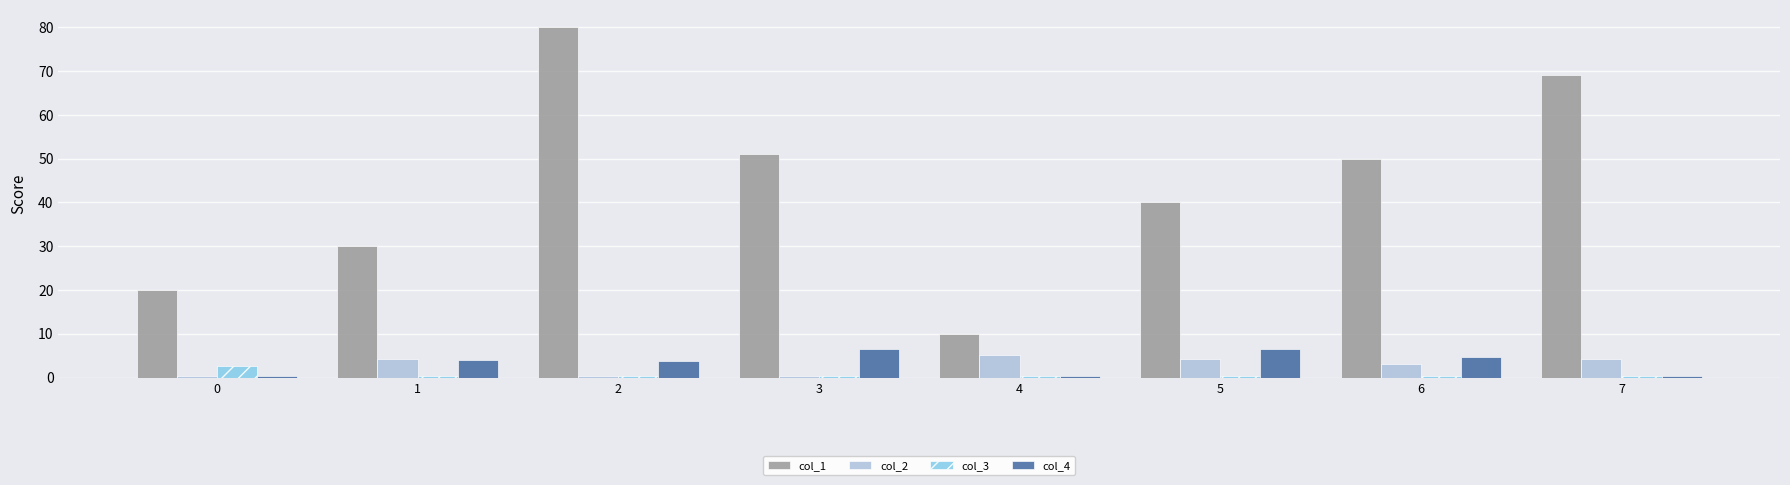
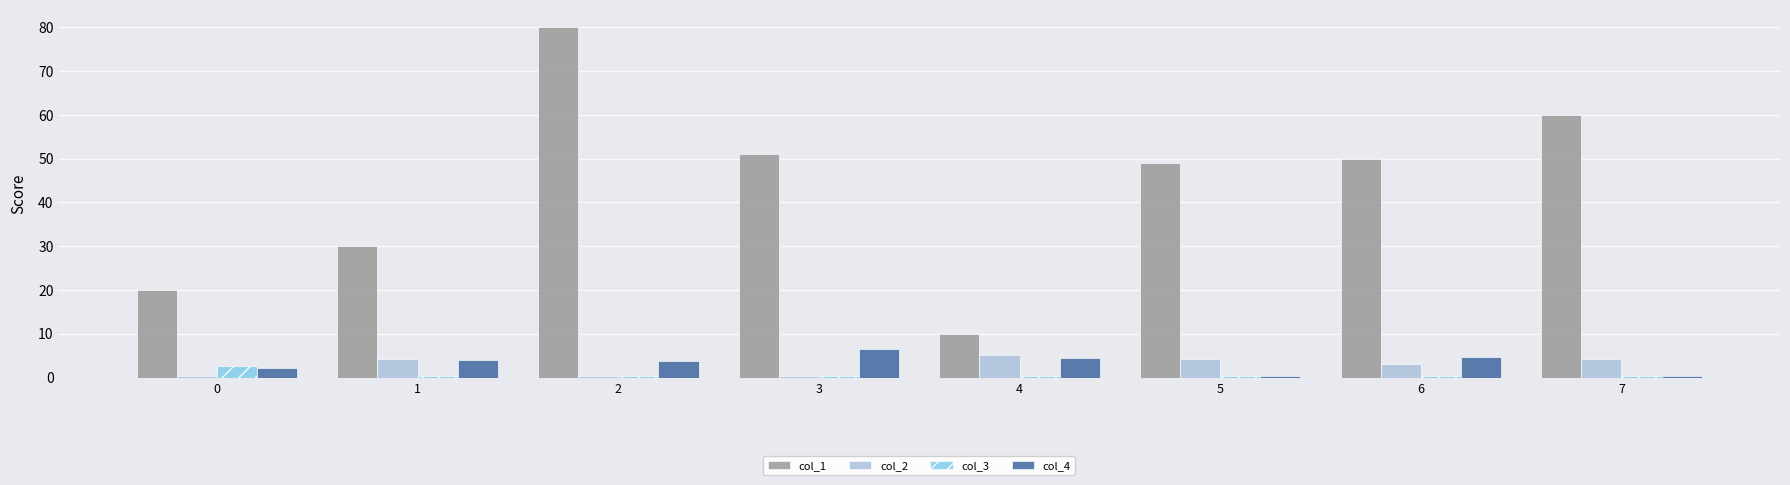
  {
    "col_1": {
      "0": 20,
      "1": 30,
      "2": 80,
      "3": 51,
      "4": 10,
-     "5": 40,
+     "5": 49,
      "6": 50,
-     "7": 69
+     "7": 60
    },
    "col_4": {
-     "0": 0,
+     "0": 2,
      "1": 4,
      "2": 4,
      "3": 7,
-     "4": 0,
-     "5": 6,
+     "4": 4,
+     "5": 0,
      "6": 5
    }
  }
